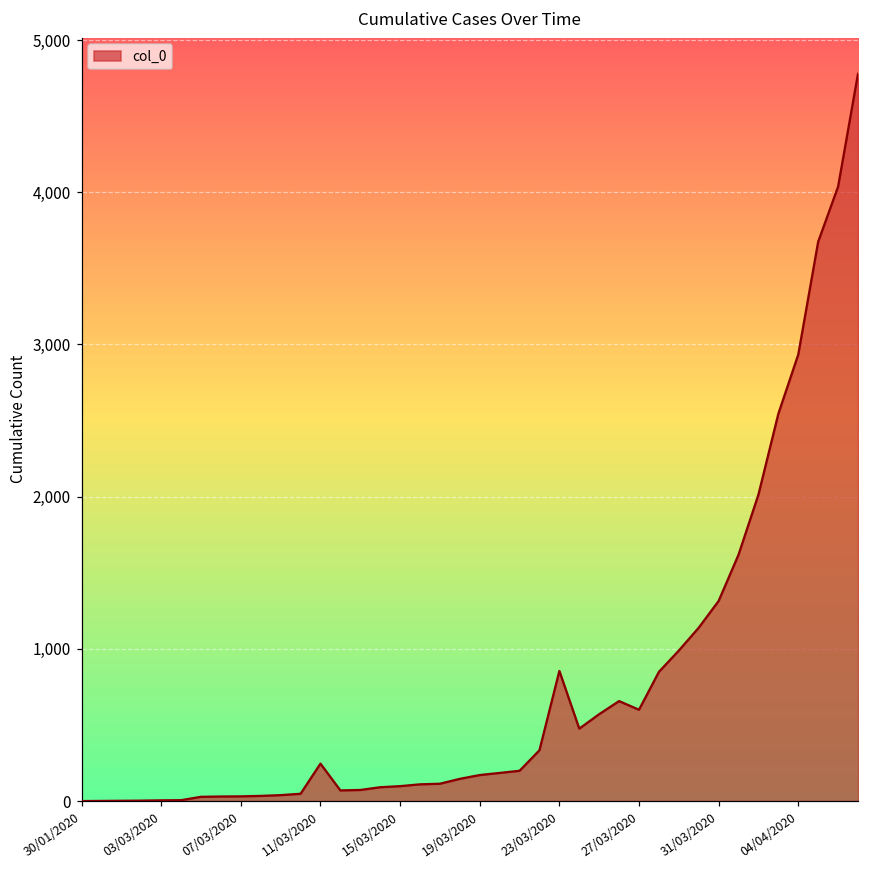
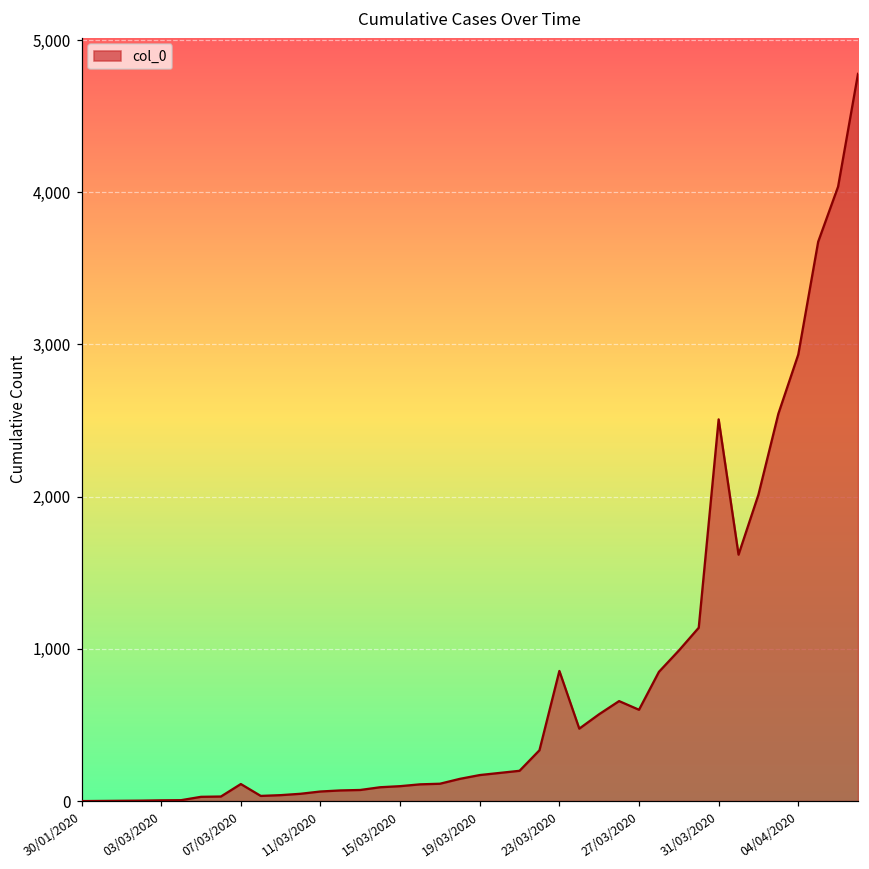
  {
    "30/01/2020": "0",
    "03/03/2020": "10",
-   "07/03/2020": "30",
-   "11/03/2020": "250",
+   "07/03/2020": "110",
+   "11/03/2020": "60",
    "15/03/2020": "100",
    "19/03/2020": "170",
    "23/03/2020": "860",
    "27/03/2020": "600",
-   "31/03/2020": "1,320",
+   "31/03/2020": "2,510",
    "04/04/2020": "2,930"
  }
